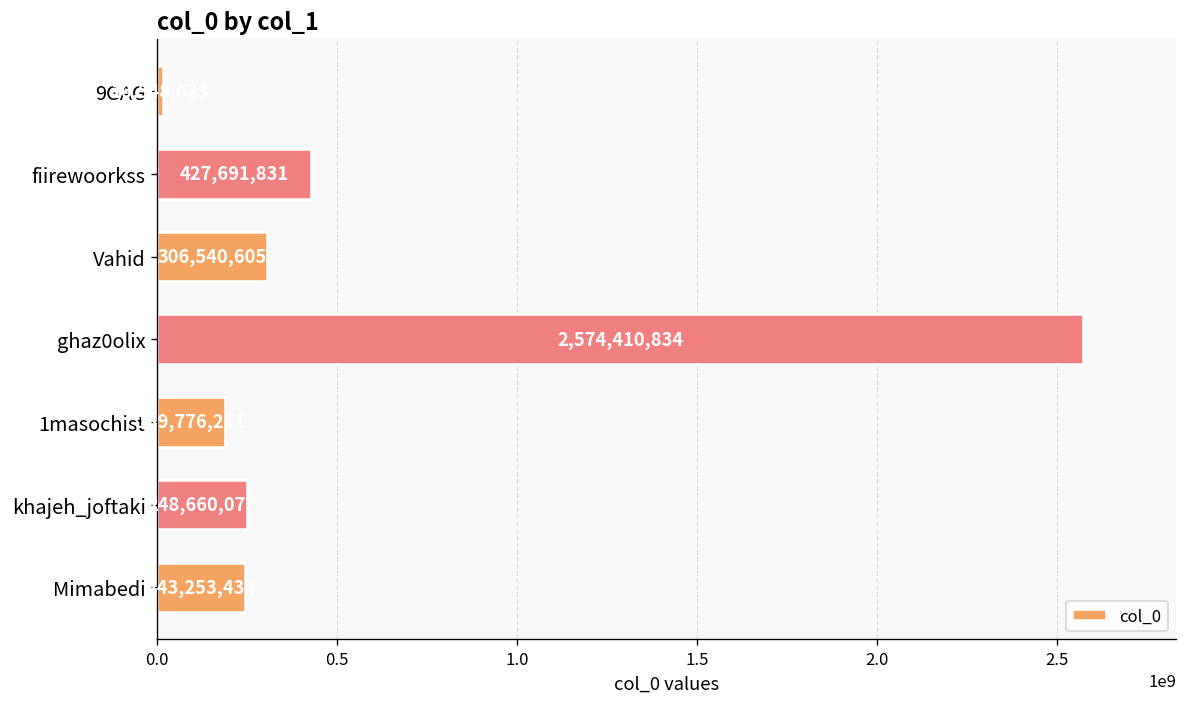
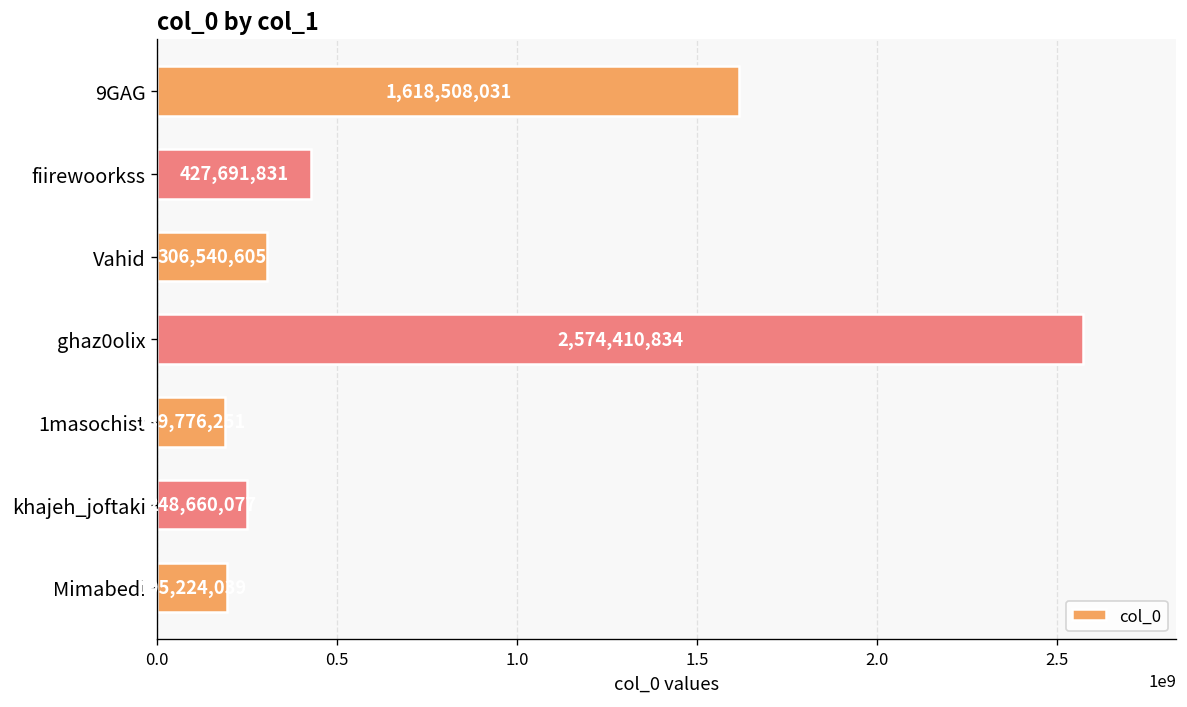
  {
-   "9GAG": "20000000",
+   "9GAG": "1620000000",
    "fiirewoorkss": "427,691,831",
    "Vahid": "306,540,605",
    "ghaz0olix": "2,574,410,834",
    "1masochist": "189,776,251",
    "khajeh_joftaki": "248,660,077",
-   "Mimabedi": "243,253,434"
+   "Mimabedi": "195,224,039"
  }
